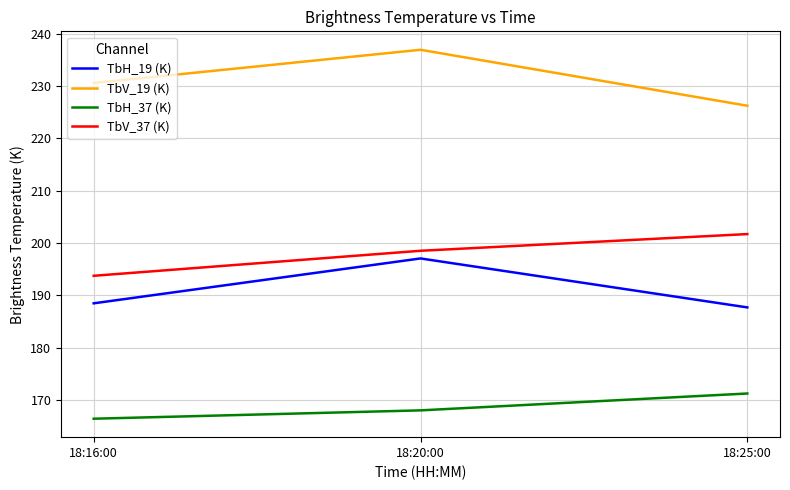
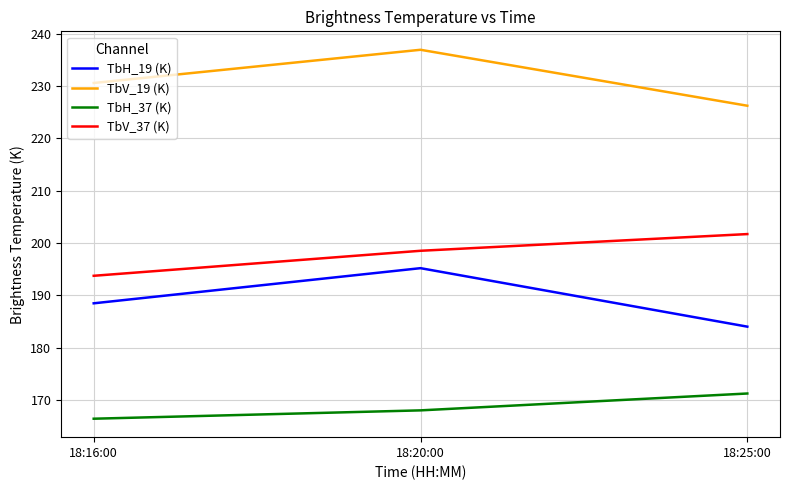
  {
    "TbH_19 (K)": {
      "18:16:00": 188,
-     "18:20:00": 197,
-     "18:25:00": 188
+     "18:20:00": 195,
+     "18:25:00": 184
    },
    "TbV_19 (K)": {
      "18:20:00": 237,
      "18:25:00": 226
    },
    "TbH_37 (K)": {
      "18:16:00": 166,
      "18:20:00": 168,
      "18:25:00": 171
    },
    "TbV_37 (K)": {
      "18:16:00": 194,
      "18:20:00": 199,
      "18:25:00": 202
    }
  }
